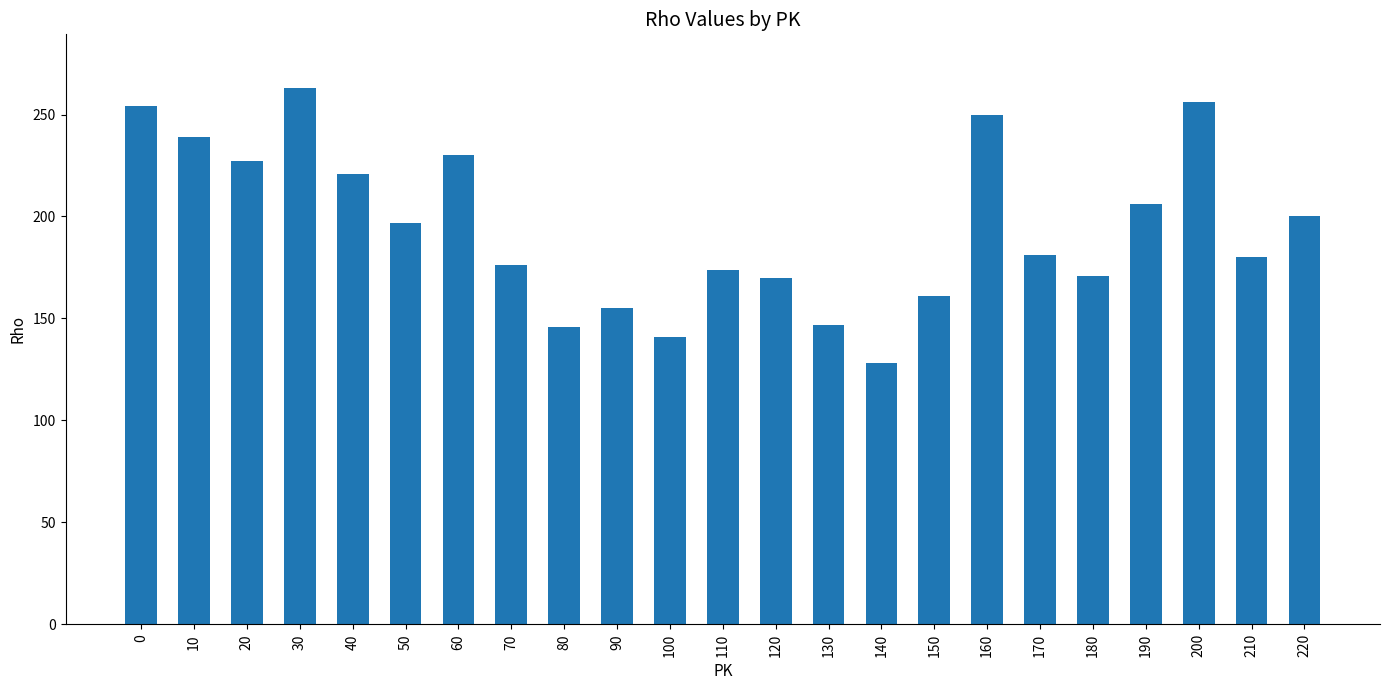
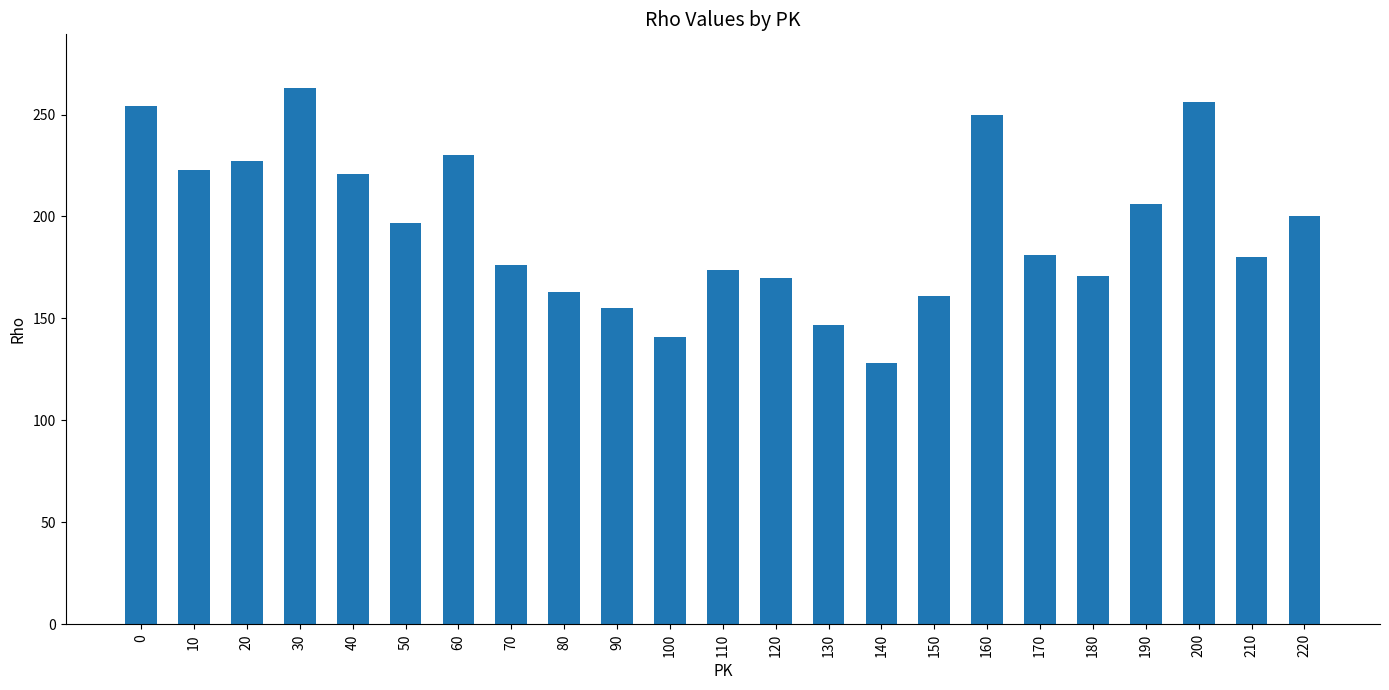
  {
    "0": 254,
-   "10": 239,
+   "10": 223,
    "20": 227,
    "30": 263,
    "40": 221,
    "50": 197,
    "60": 230,
    "70": 176,
-   "80": 146,
+   "80": 163,
    "90": 155,
    "100": 141,
    "110": 174,
    "120": 170,
    "130": 147,
    "140": 128,
    "150": 161,
    "160": 250,
    "170": 181,
    "180": 171,
    "190": 206,
    "200": 256,
    "210": 180,
    "220": 200
  }
